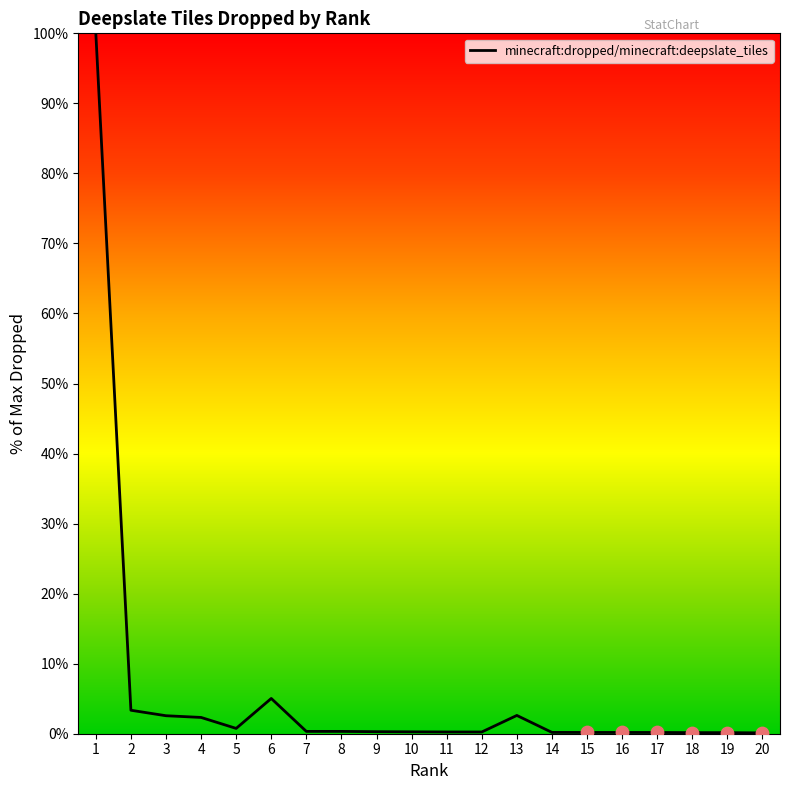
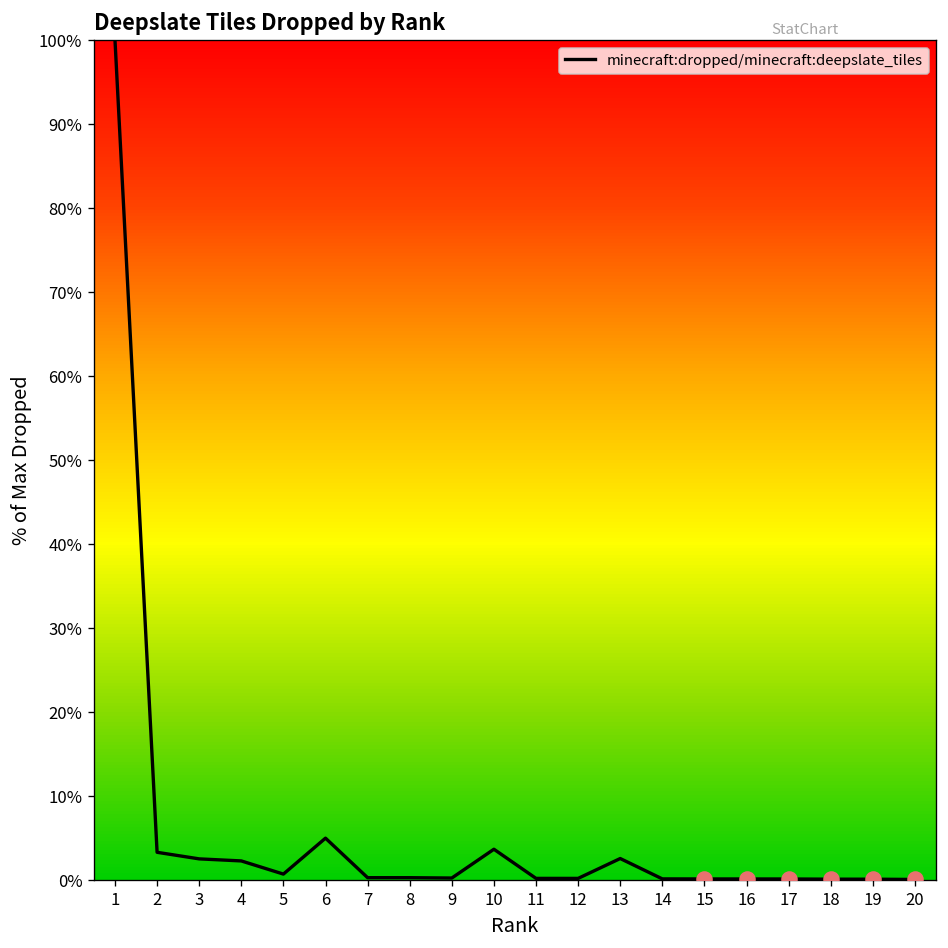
  {
    "minecraft:dropped/minecraft:deepslate_tiles": {
      "1": "100%",
      "2": "3%",
      "3": "3%",
      "4": "2%",
      "5": "1%",
      "6": "5%",
      "7": "0%",
      "8": "0%",
      "9": "0%",
-     "10": "0%",
+     "10": "4%",
      "11": "0%",
      "12": "0%",
      "13": "3%",
      "14": "0%"
    }
  }
